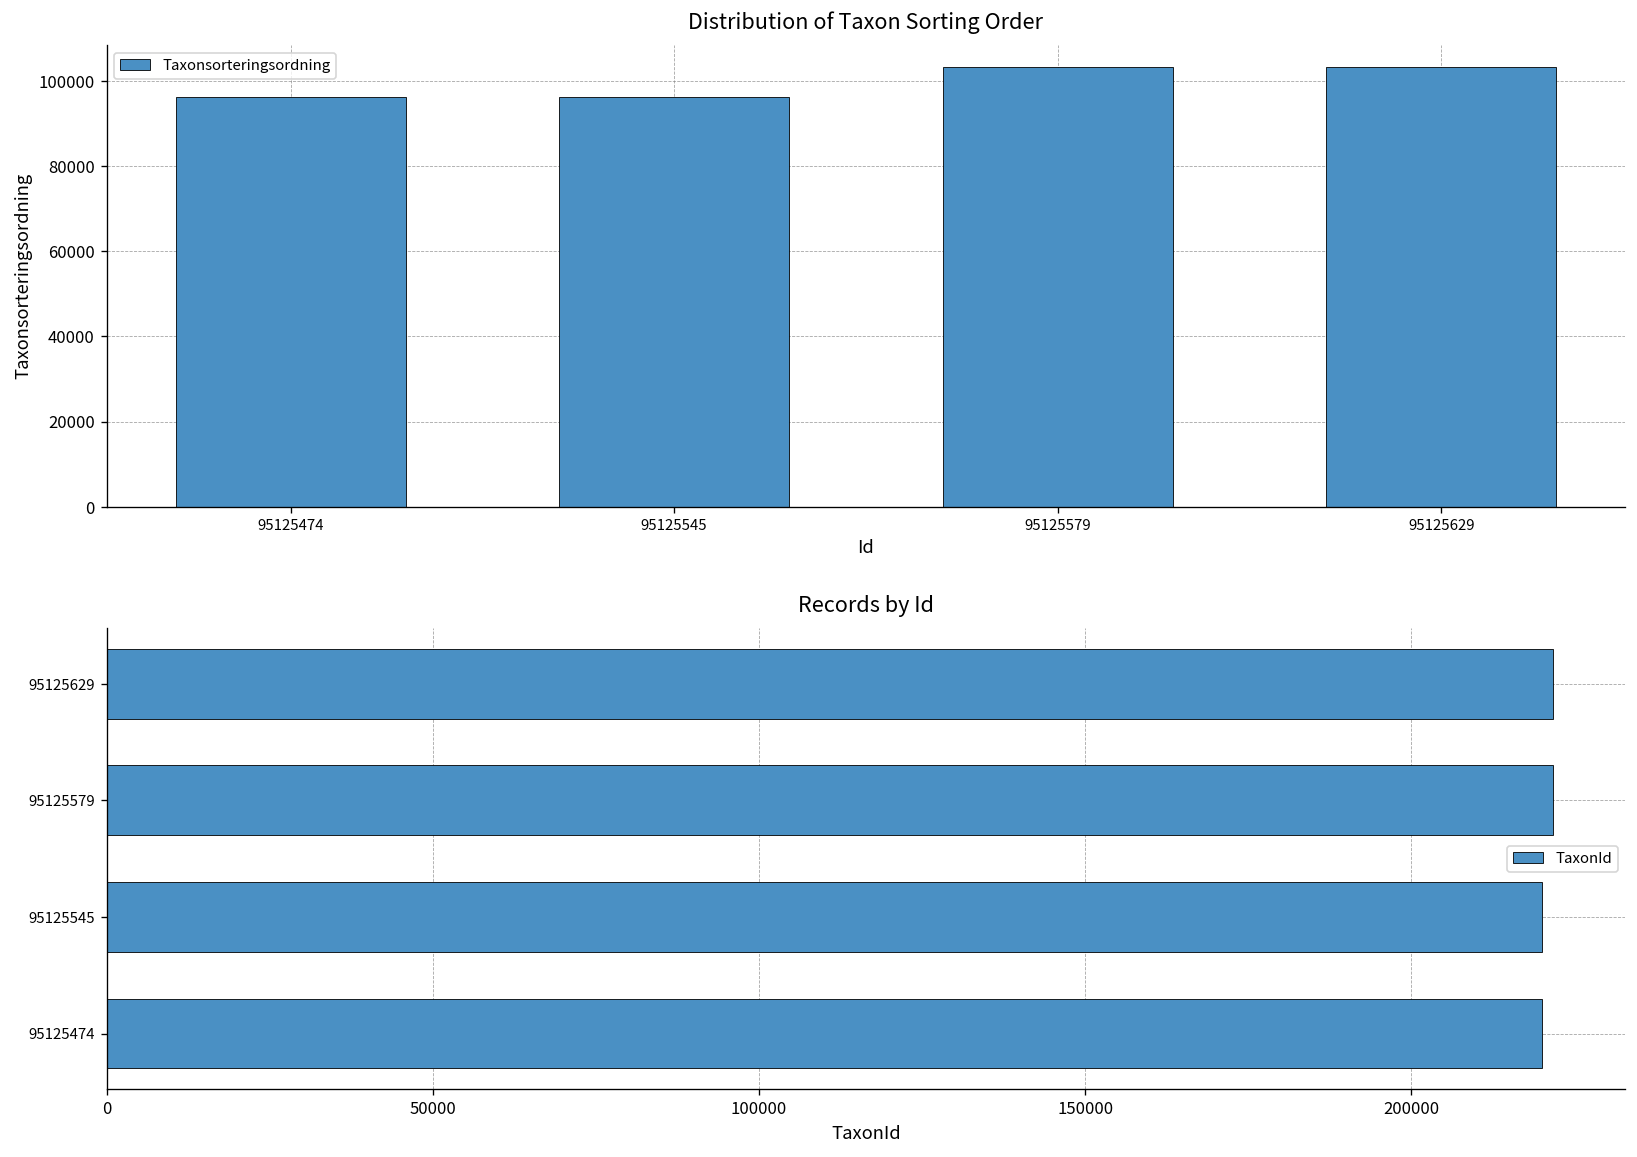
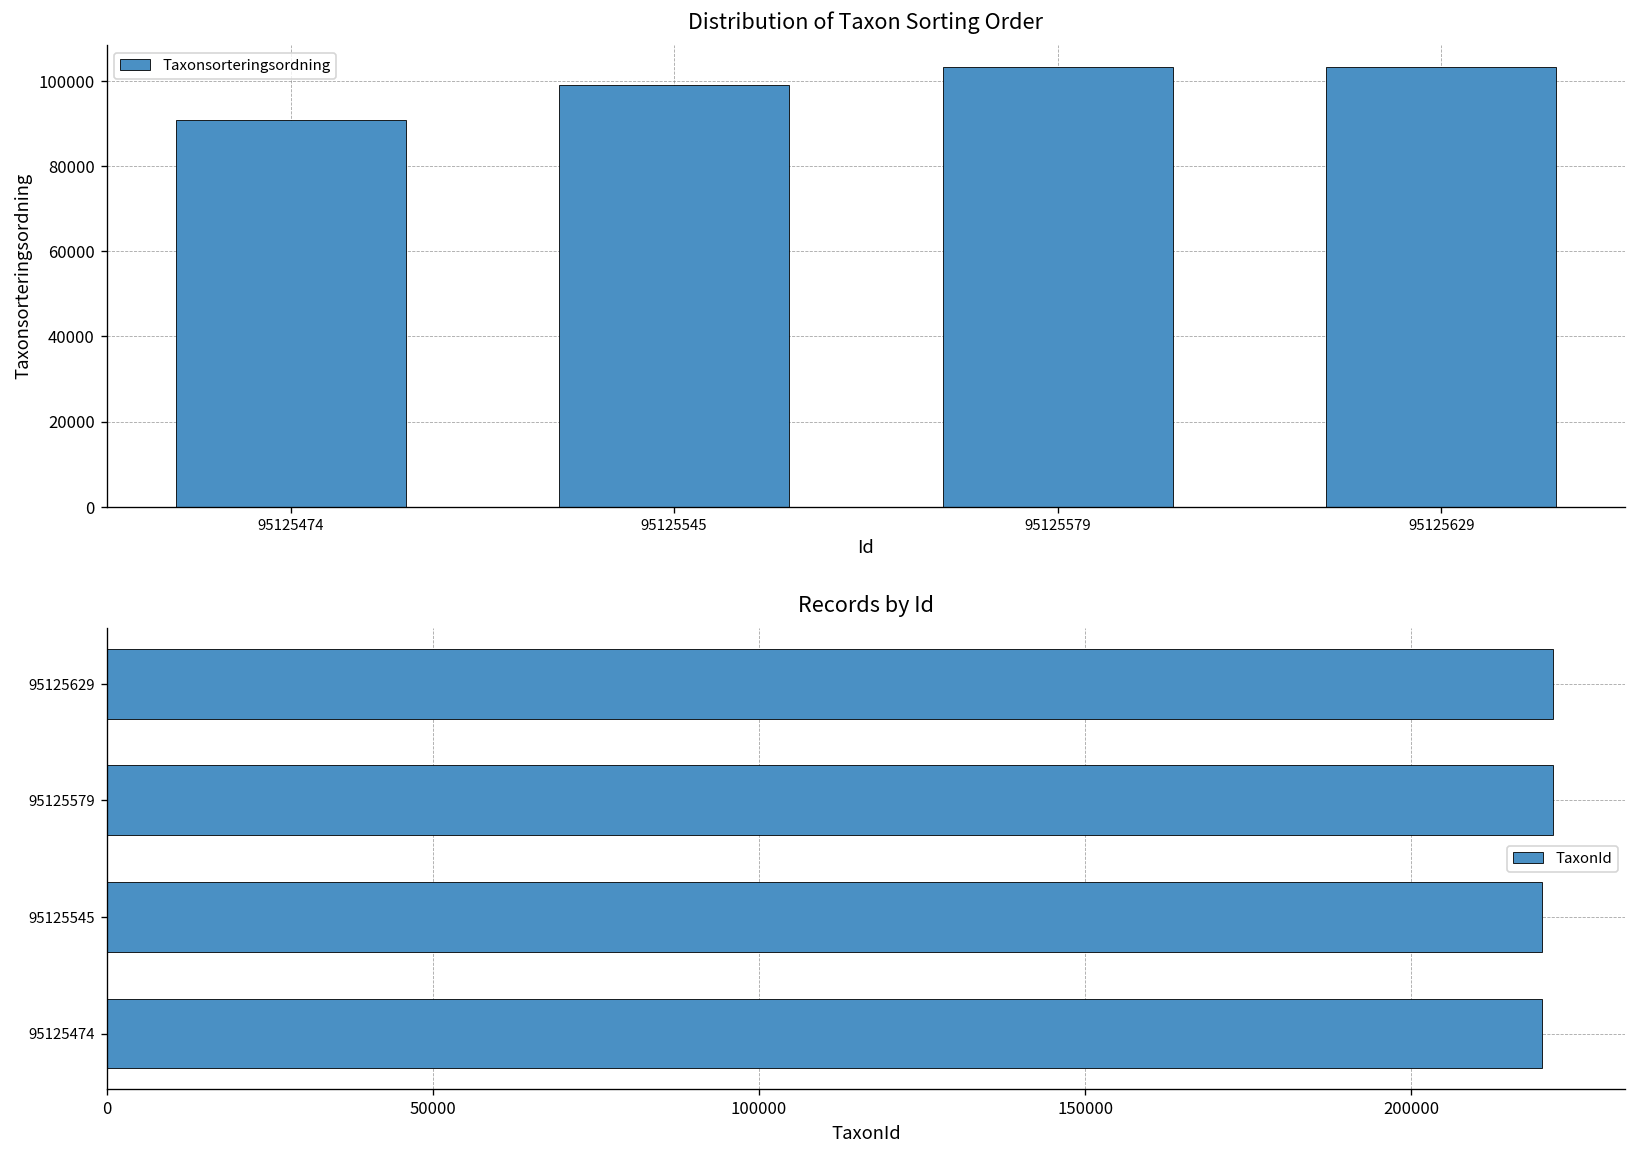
  {
    "Distribution of Taxon Sorting Order": {
-     "95125474": 96000,
-     "95125545": 96000,
+     "95125474": 91000,
+     "95125545": 99000,
      "95125579": 103000,
      "95125629": 103000
    },
    "Records by Id": {
      "95125629": 222000,
      "95125579": 222000,
      "95125545": 220000,
      "95125474": 220000
    }
  }
